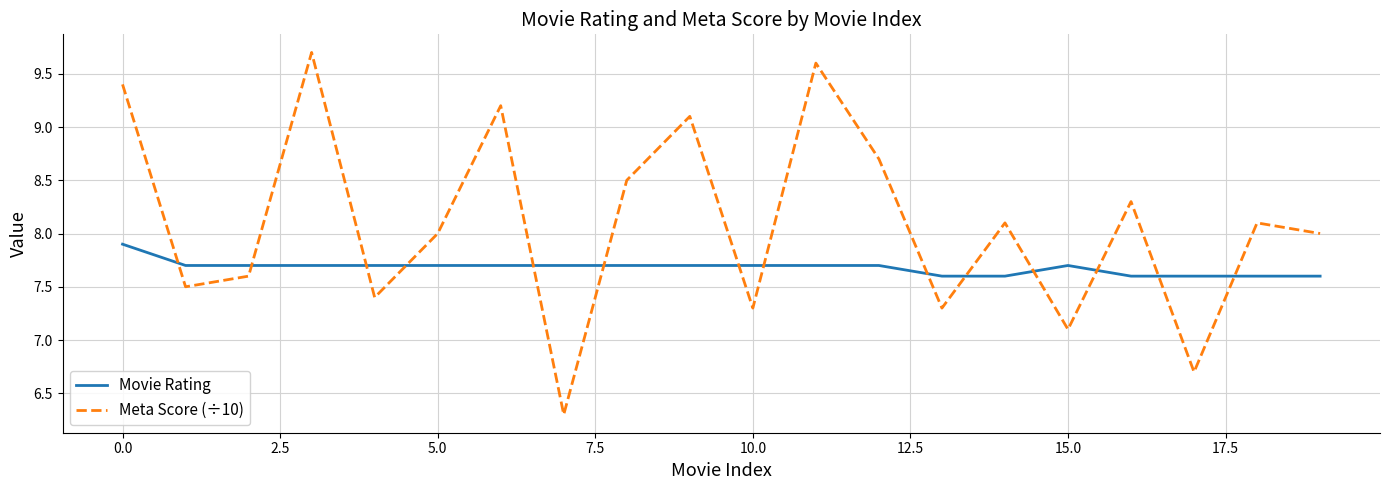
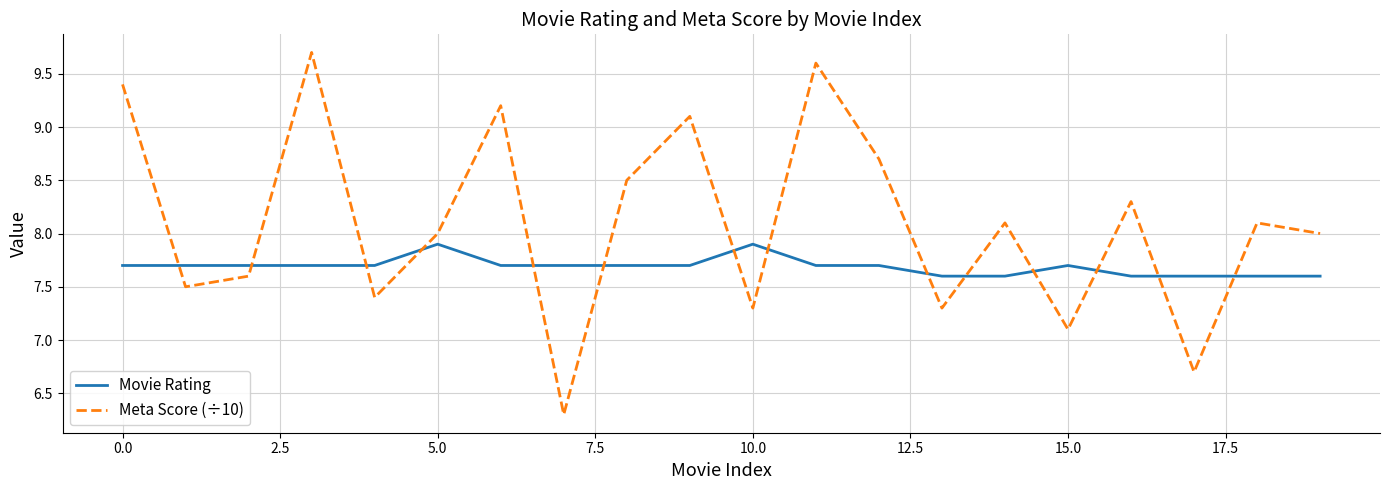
  {
    "Movie Rating": {
-     "0.0": 7.9,
-     "5.0": 7.7,
-     "10.0": 7.7,
+     "0.0": 7.7,
+     "5.0": 7.9,
+     "10.0": 7.9,
      "15.0": 7.7
    },
    "Meta Score (÷10)": {
      "0.0": 9.4,
      "5.0": 8.0,
      "10.0": 7.3,
      "15.0": 7.1
    }
  }
